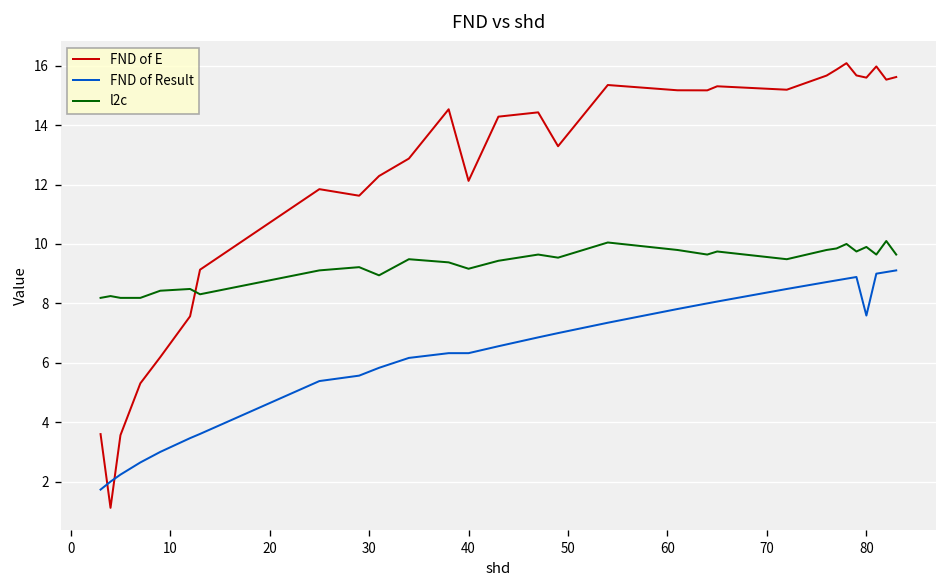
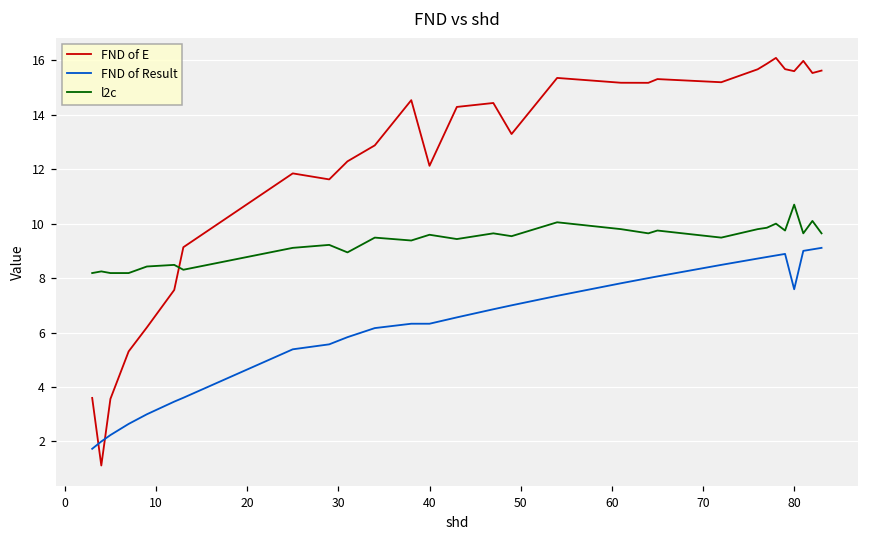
  {
    "FND of E": {
      "40": 12.1,
      "80": 15.6
    },
    "FND of Result": {
      "40": 6.3,
      "80": 7.6
    },
    "l2c": {
-     "40": 9.2,
-     "80": 9.9
+     "40": 9.6,
+     "80": 10.7
    }
  }
